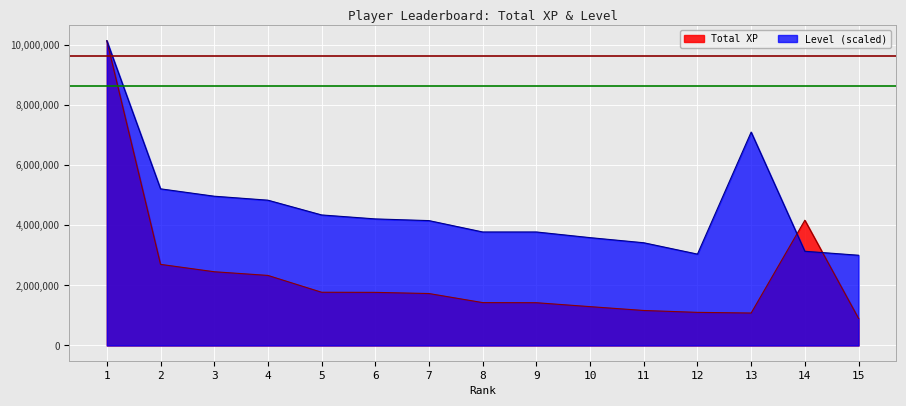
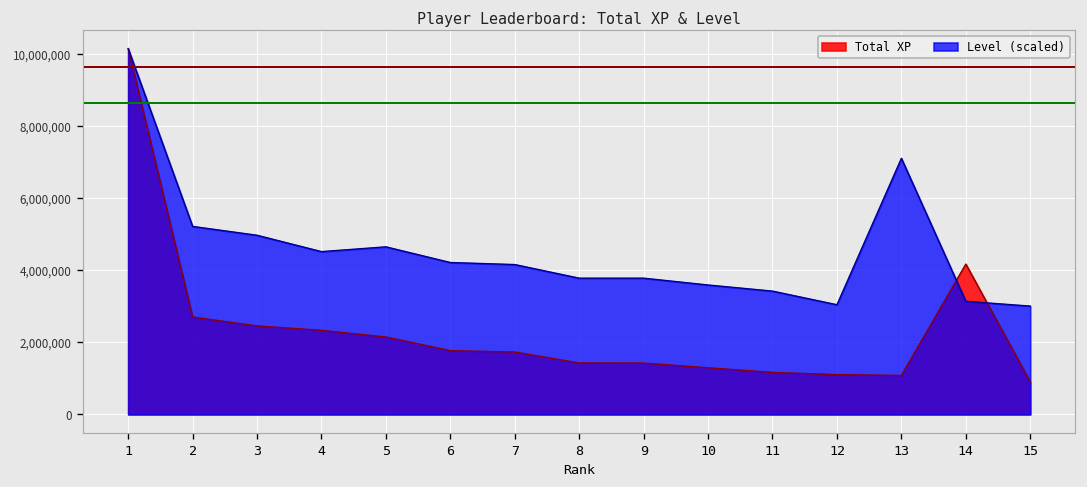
  {
    "Total XP": {
      "2": "2,700,000",
      "3": "2,500,000",
      "4": "2,300,000",
-     "5": "1,800,000",
+     "5": "2,100,000",
      "6": "1,800,000",
      "7": "1,700,000",
      "8": "1,400,000",
      "9": "1,400,000",
      "10": "1,300,000",
      "11": "1,200,000",
      "12": "1,100,000",
      "13": "1,100,000",
      "14": "4,200,000",
      "15": "900,000"
    },
    "Level (scaled)": {
      "2": "5,200,000",
      "3": "5,000,000",
-     "4": "4,800,000",
-     "5": "4,300,000",
+     "4": "4,500,000",
+     "5": "4,600,000",
      "6": "4,200,000",
      "7": "4,200,000",
      "8": "3,800,000",
      "9": "3,800,000",
      "10": "3,600,000",
      "11": "3,400,000",
      "12": "3,000,000",
      "13": "7,100,000",
      "14": "3,100,000",
      "15": "3,000,000"
    }
  }
